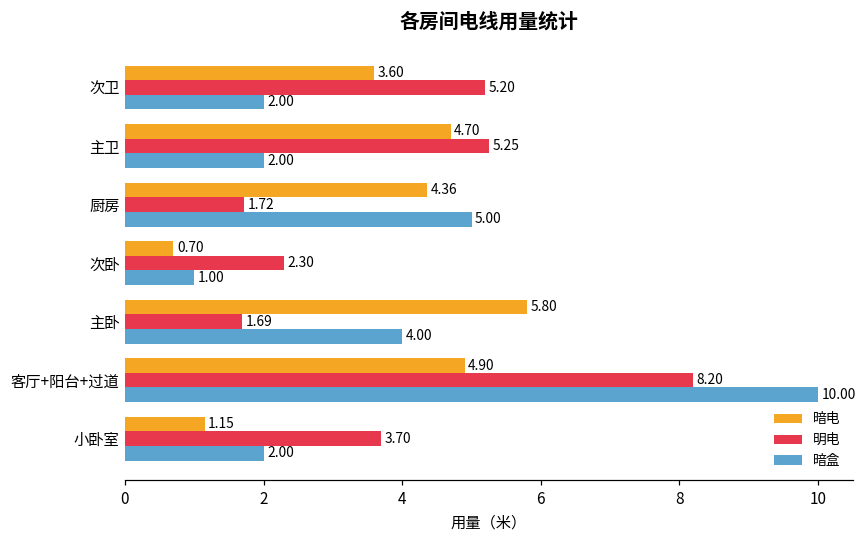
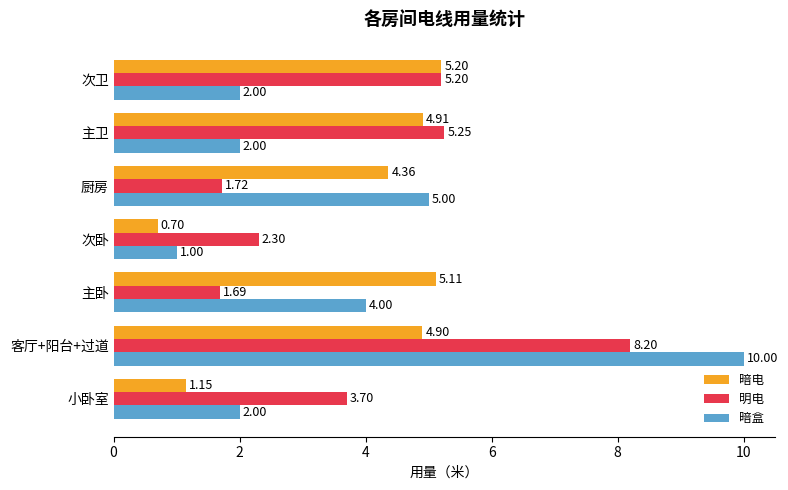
  {
    "暗电": {
-     "次卫": 3.60,
-     "主卫": 4.70,
+     "次卫": 5.20,
+     "主卫": 4.91,
      "厨房": 4.36,
      "次卧": 0.70,
-     "主卧": 5.80,
+     "主卧": 5.11,
      "客厅+阳台+过道": 4.90,
      "小卧室": 1.15
    },
    "明电": {
      "次卫": 5.20,
      "主卫": 5.25,
      "厨房": 1.72,
      "次卧": 2.30,
      "主卧": 1.69,
      "客厅+阳台+过道": 8.20,
      "小卧室": 3.70
    },
    "暗盒": {
      "次卫": 2.00,
      "主卫": 2.00,
      "厨房": 5.00,
      "次卧": 1.00,
      "主卧": 4.00,
      "客厅+阳台+过道": 10.00,
      "小卧室": 2.00
    }
  }
